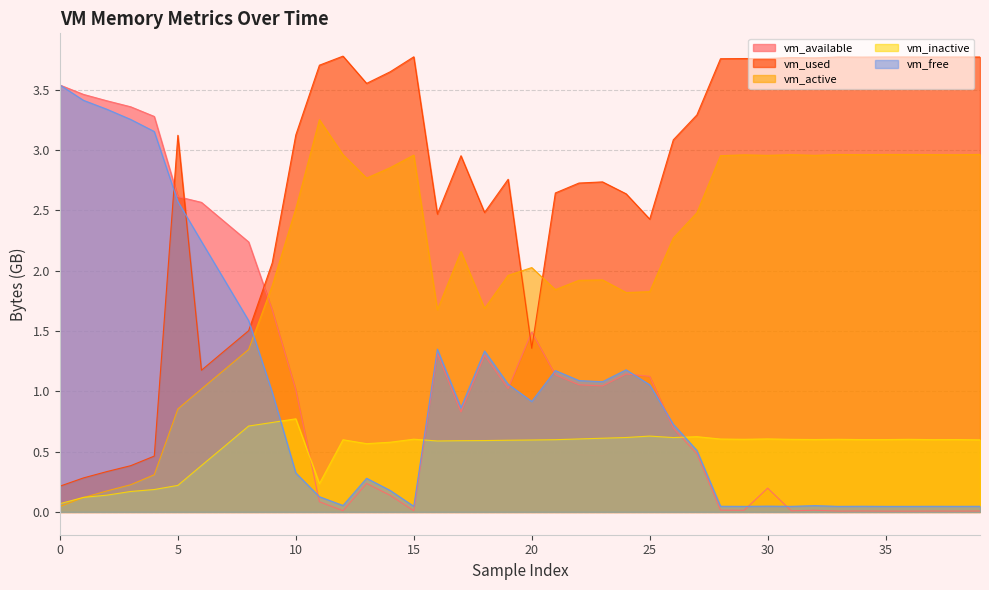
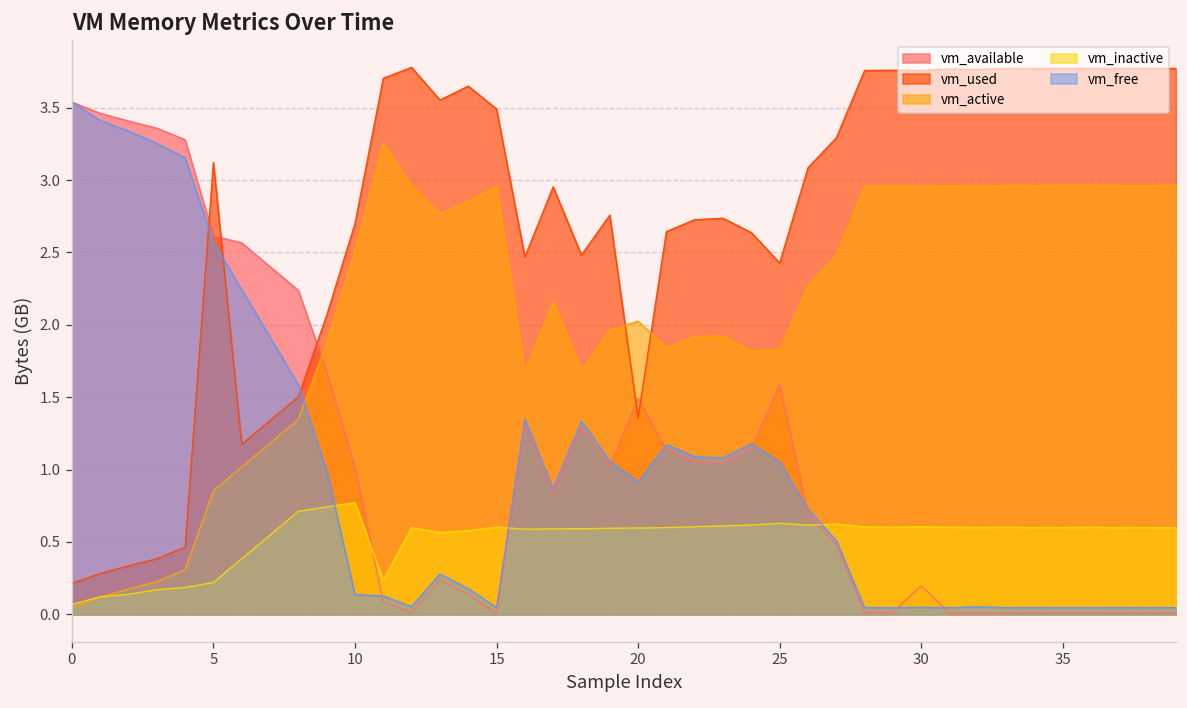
  {
    "vm_available": {
      "5": 2.61,
      "10": 1.01,
      "15": 0.01,
      "20": 1.49,
-     "25": 1.12,
+     "25": 1.59,
      "30": 0.20,
      "35": 0.01
    },
    "vm_used": {
      "0": 0.21,
      "5": 3.12,
-     "10": 3.13,
-     "15": 3.77,
+     "10": 2.70,
+     "15": 3.49,
      "20": 1.36,
      "25": 2.43
    },
    "vm_free": {
      "5": 2.57,
-     "10": 0.32,
+     "10": 0.14,
      "15": 0.05,
      "20": 0.92,
      "25": 1.05,
      "30": 0.05,
      "35": 0.05
    }
  }
